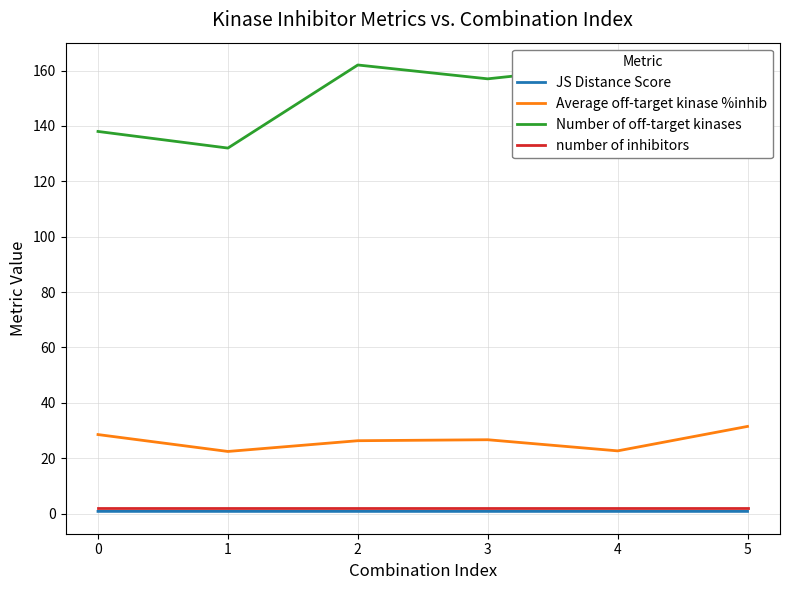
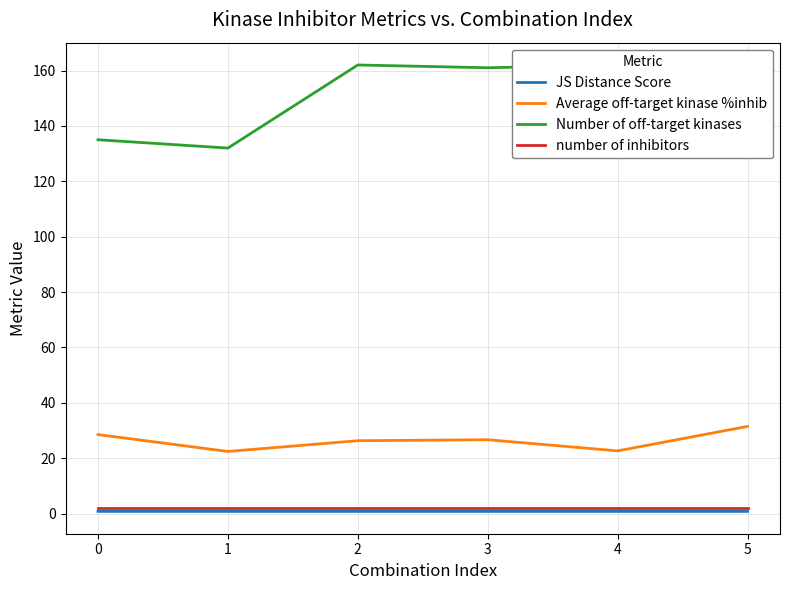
  {
    "JS Distance Score": {
      "0": 1,
      "1": 1,
      "2": 1,
      "3": 1,
      "4": 1,
      "5": 1
    },
    "Average off-target kinase %inhib": {
      "0": 29,
      "1": 22,
      "2": 26,
      "3": 27,
      "4": 23,
      "5": 31
    },
    "Number of off-target kinases": {
-     "0": 138,
+     "0": 135,
      "1": 132,
      "2": 162,
-     "3": 157
+     "3": 161
    },
    "number of inhibitors": {
      "0": 2,
      "1": 2,
      "2": 2,
      "3": 2,
      "4": 2,
      "5": 2
    }
  }
